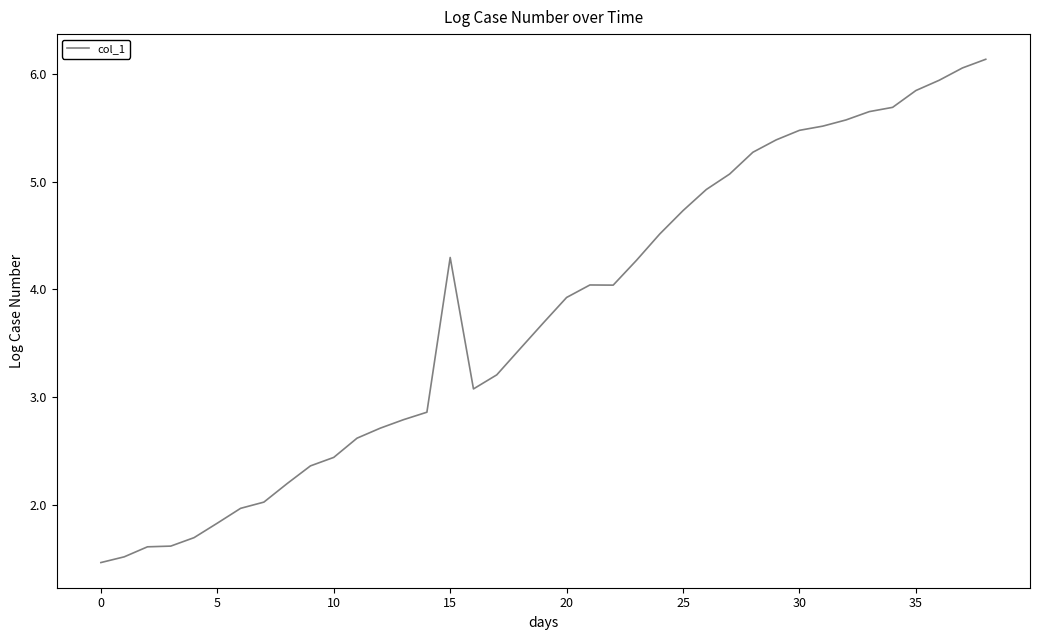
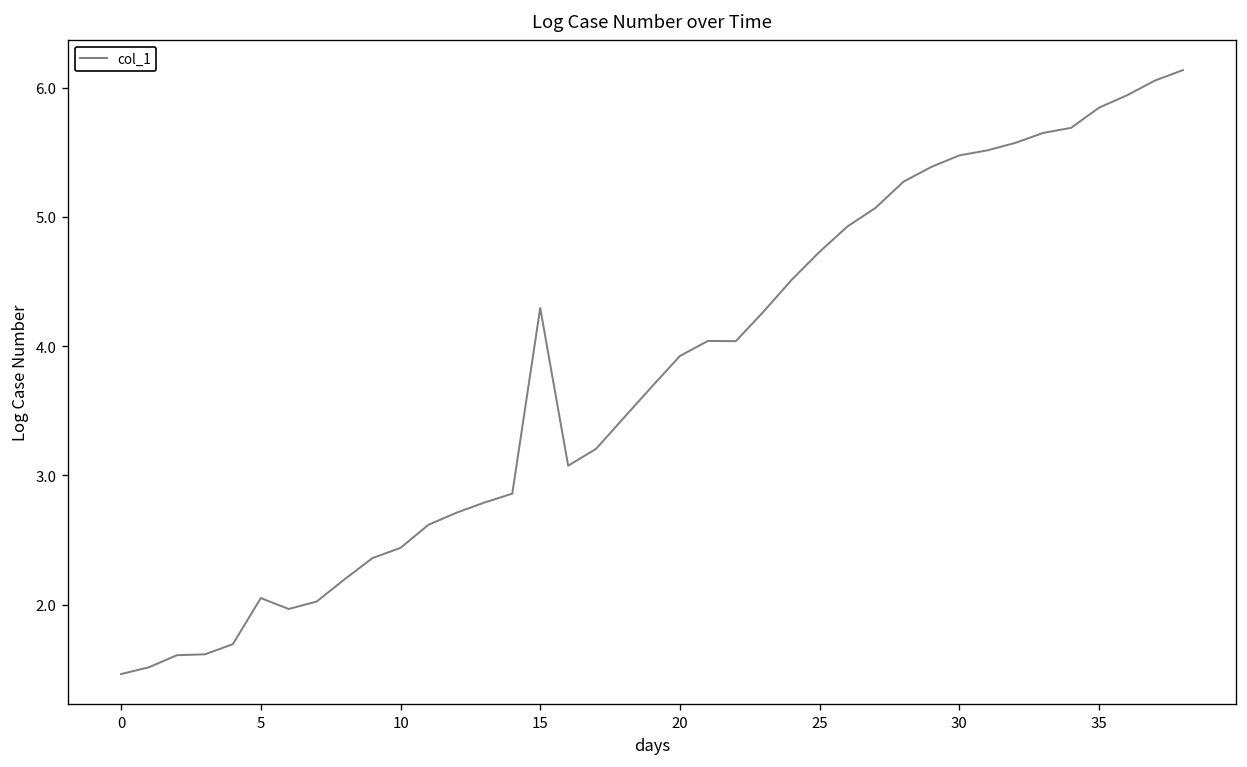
  {
    "0": 1.46,
-   "5": 1.83,
+   "5": 2.05,
    "10": 2.44,
    "15": 4.29,
    "20": 3.92,
    "25": 4.73,
    "30": 5.48,
    "35": 5.84
  }
